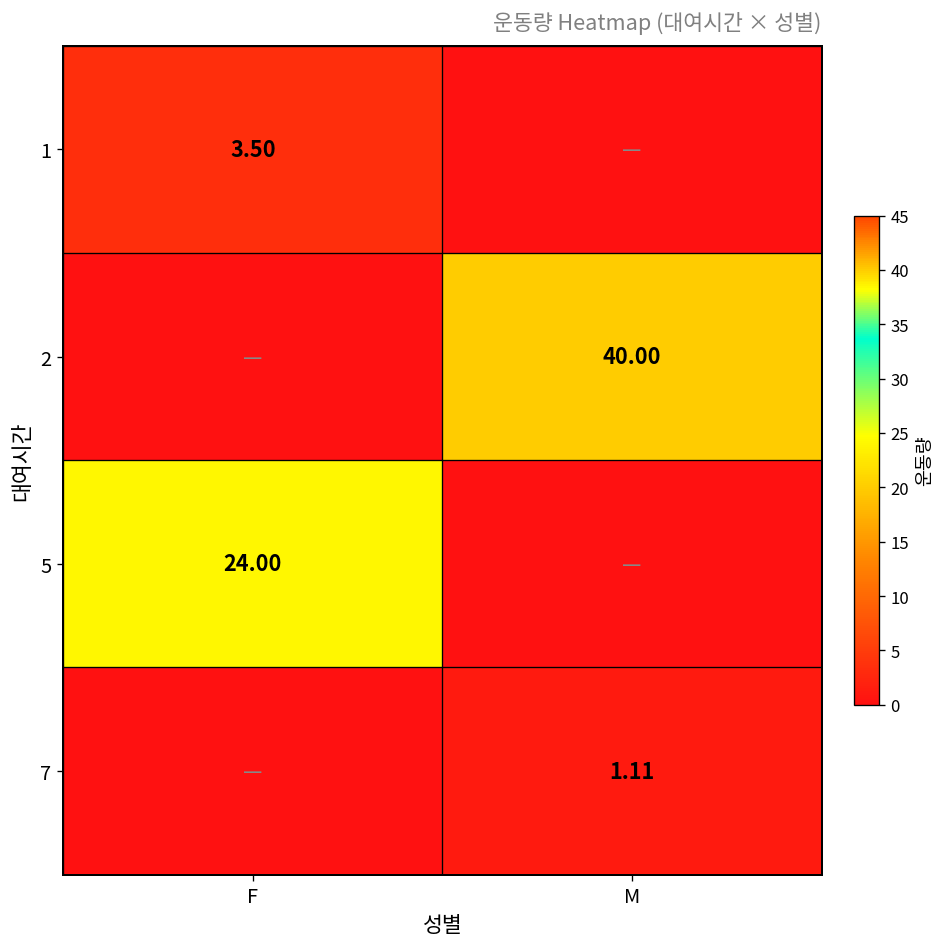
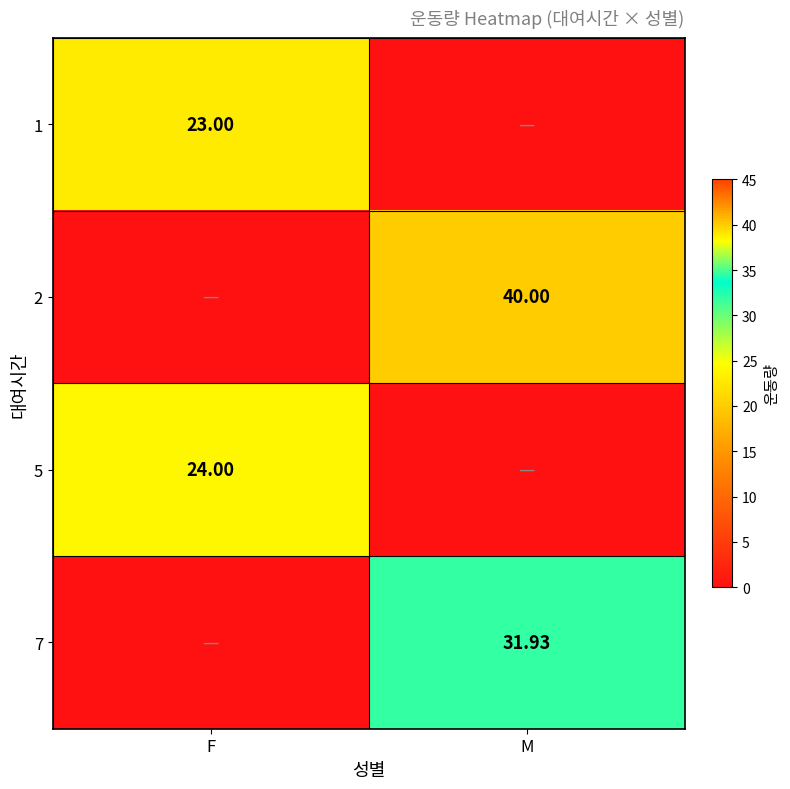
  {
    "1": {
-     "F": 3.50
+     "F": 23.00
    },
    "2": {
      "M": 40.00
    },
    "5": {
      "F": 24.00
    },
    "7": {
-     "M": 1.11
+     "M": 31.93
    }
  }
